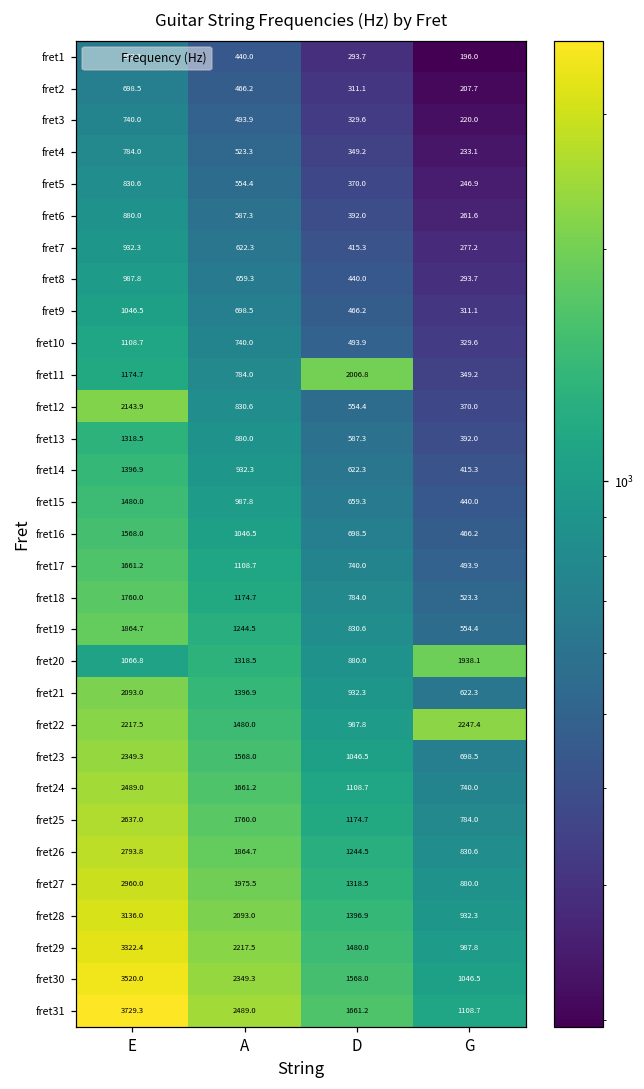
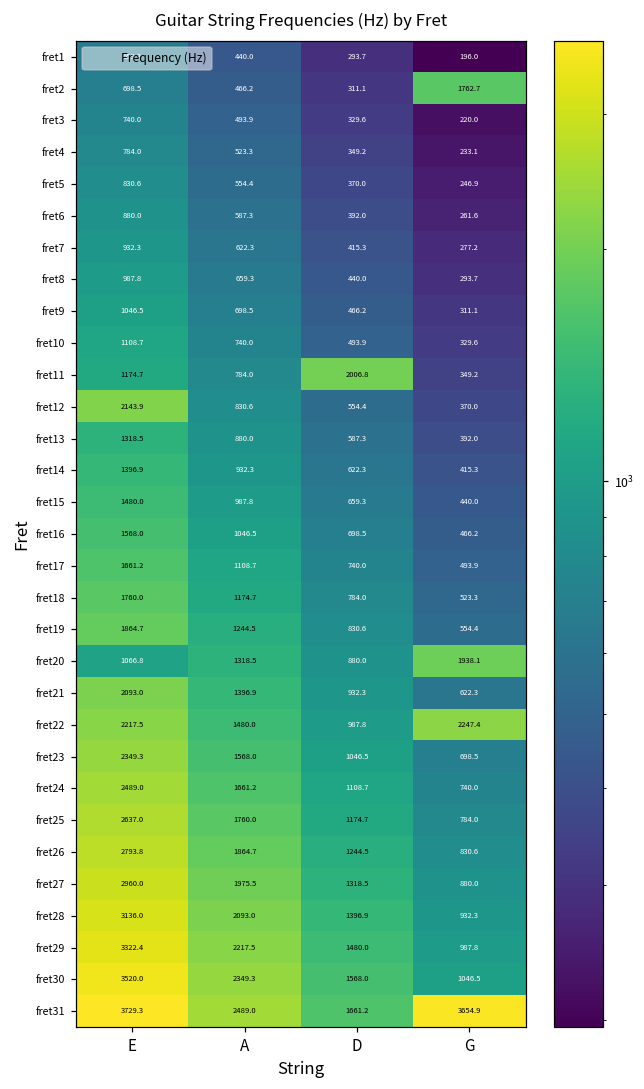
  {
    "fret1": {
      "A": 440.0,
      "D": 293.7,
      "G": 196.0
    },
    "fret2": {
      "E": 698.5,
      "A": 466.2,
      "D": 311.1,
-     "G": 207.7
+     "G": 1762.7
    },
    "fret3": {
      "E": 740.0,
      "A": 493.9,
      "D": 329.6,
      "G": 220.0
    },
    "fret4": {
      "E": 784.0,
      "A": 523.3,
      "D": 349.2,
      "G": 233.1
    },
    "fret5": {
      "E": 830.6,
      "A": 554.4,
      "D": 370.0,
      "G": 246.9
    },
    "fret6": {
      "E": 880.0,
      "A": 587.3,
      "D": 392.0,
      "G": 261.6
    },
    "fret7": {
      "E": 932.3,
      "A": 622.3,
      "D": 415.3,
      "G": 277.2
    },
    "fret8": {
      "E": 987.8,
      "A": 659.3,
      "D": 440.0,
      "G": 293.7
    },
    "fret9": {
      "E": 1046.5,
      "A": 698.5,
      "D": 466.2,
      "G": 311.1
    },
    "fret10": {
      "E": 1108.7,
      "A": 740.0,
      "D": 493.9,
      "G": 329.6
    },
    "fret11": {
      "E": 1174.7,
      "A": 784.0,
      "D": 2006.8,
      "G": 349.2
    },
    "fret12": {
      "E": 2143.9,
      "A": 830.6,
      "D": 554.4,
      "G": 370.0
    },
    "fret13": {
      "E": 1318.5,
      "A": 880.0,
      "D": 587.3,
      "G": 392.0
    },
    "fret14": {
      "E": 1396.9,
      "A": 932.3,
      "D": 622.3,
      "G": 415.3
    },
    "fret15": {
      "E": 1480.0,
      "A": 987.8,
      "D": 659.3,
      "G": 440.0
    },
    "fret16": {
      "E": 1568.0,
      "A": 1046.5,
      "D": 698.5,
      "G": 466.2
    },
    "fret17": {
      "E": 1661.2,
      "A": 1108.7,
      "D": 740.0,
      "G": 493.9
    },
    "fret18": {
      "E": 1760.0,
      "A": 1174.7,
      "D": 784.0,
      "G": 523.3
    },
    "fret19": {
      "E": 1864.7,
      "A": 1244.5,
      "D": 830.6,
      "G": 554.4
    },
    "fret20": {
      "E": 1066.8,
      "A": 1318.5,
      "D": 880.0,
      "G": 1938.1
    },
    "fret21": {
      "E": 2093.0,
      "A": 1396.9,
      "D": 932.3,
      "G": 622.3
    },
    "fret22": {
      "E": 2217.5,
      "A": 1480.0,
      "D": 987.8,
      "G": 2247.4
    },
    "fret23": {
      "E": 2349.3,
      "A": 1568.0,
      "D": 1046.5,
      "G": 698.5
    },
    "fret24": {
      "E": 2489.0,
      "A": 1661.2,
      "D": 1108.7,
      "G": 740.0
    },
    "fret25": {
      "E": 2637.0,
      "A": 1760.0,
      "D": 1174.7,
      "G": 784.0
    },
    "fret26": {
      "E": 2793.8,
      "A": 1864.7,
      "D": 1244.5,
      "G": 830.6
    },
    "fret27": {
      "E": 2960.0,
      "A": 1975.5,
      "D": 1318.5,
      "G": 880.0
    },
    "fret28": {
      "E": 3136.0,
      "A": 2093.0,
      "D": 1396.9,
      "G": 932.3
    },
    "fret29": {
      "E": 3322.4,
      "A": 2217.5,
      "D": 1480.0,
      "G": 987.8
    },
    "fret30": {
      "E": 3520.0,
      "A": 2349.3,
      "D": 1568.0,
      "G": 1046.5
    },
    "fret31": {
      "E": 3729.3,
      "A": 2489.0,
      "D": 1661.2,
-     "G": 1108.7
+     "G": 3654.9
    }
  }
